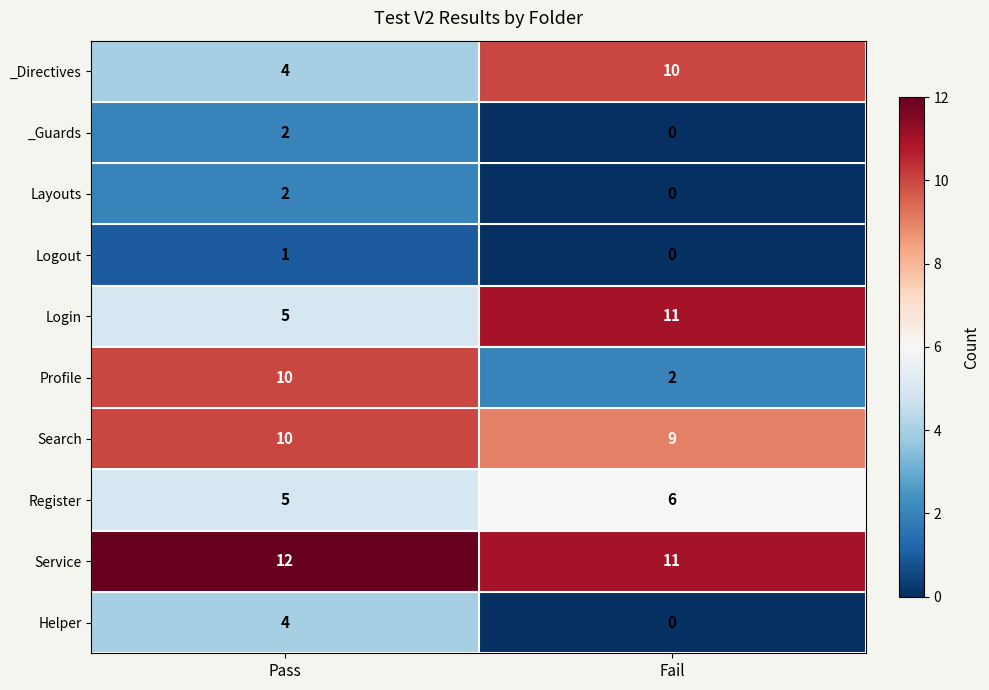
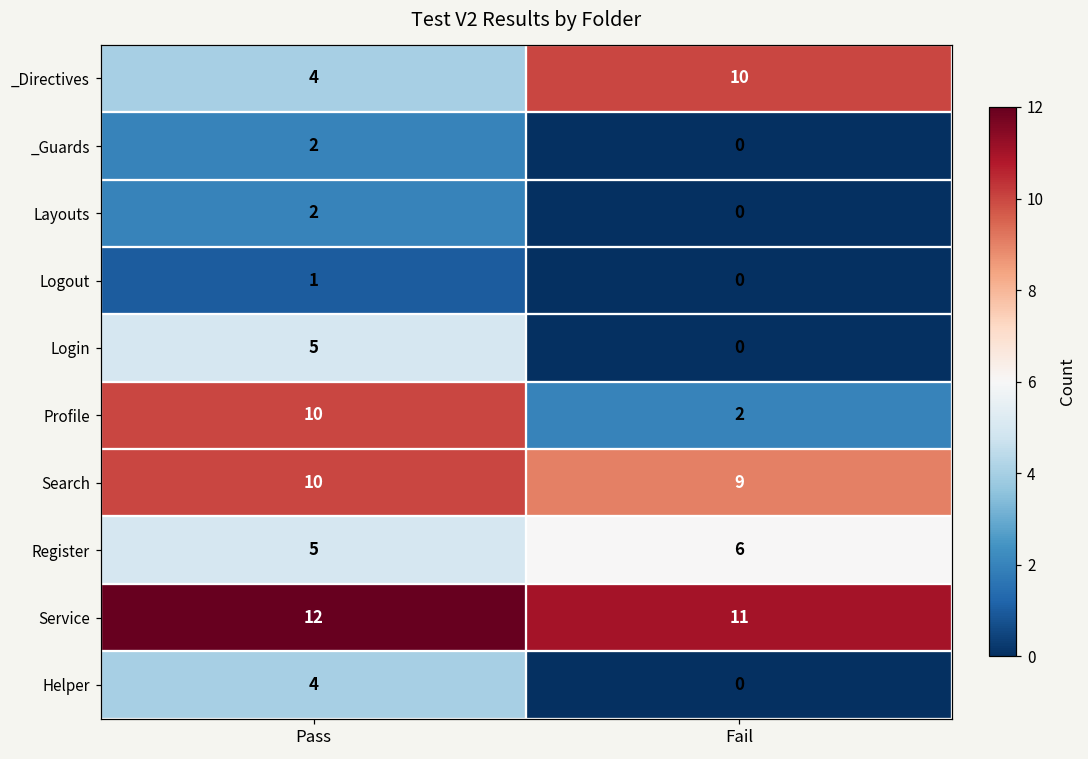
  {
    "_Directives": {
      "Pass": 4,
      "Fail": 10
    },
    "_Guards": {
      "Pass": 2,
      "Fail": 0
    },
    "Layouts": {
      "Pass": 2,
      "Fail": 0
    },
    "Logout": {
      "Pass": 1,
      "Fail": 0
    },
    "Login": {
      "Pass": 5,
-     "Fail": 11
+     "Fail": 0
    },
    "Profile": {
      "Pass": 10,
      "Fail": 2
    },
    "Search": {
      "Pass": 10,
      "Fail": 9
    },
    "Register": {
      "Pass": 5,
      "Fail": 6
    },
    "Service": {
      "Pass": 12,
      "Fail": 11
    },
    "Helper": {
      "Pass": 4,
      "Fail": 0
    }
  }
